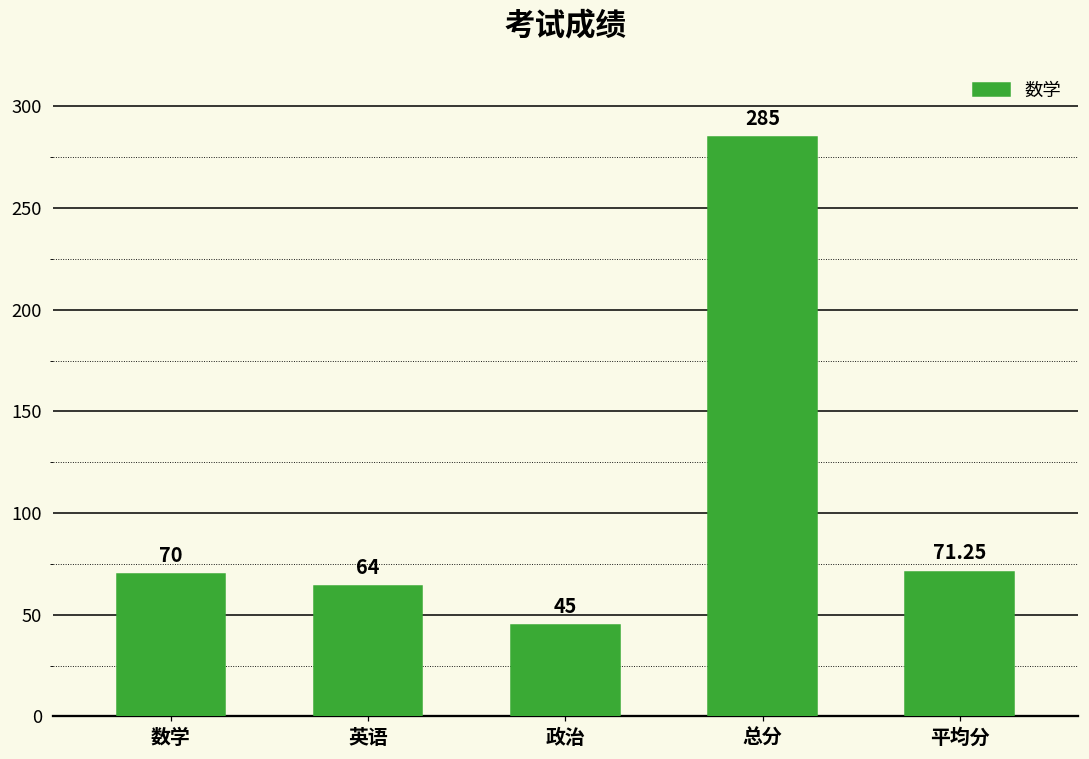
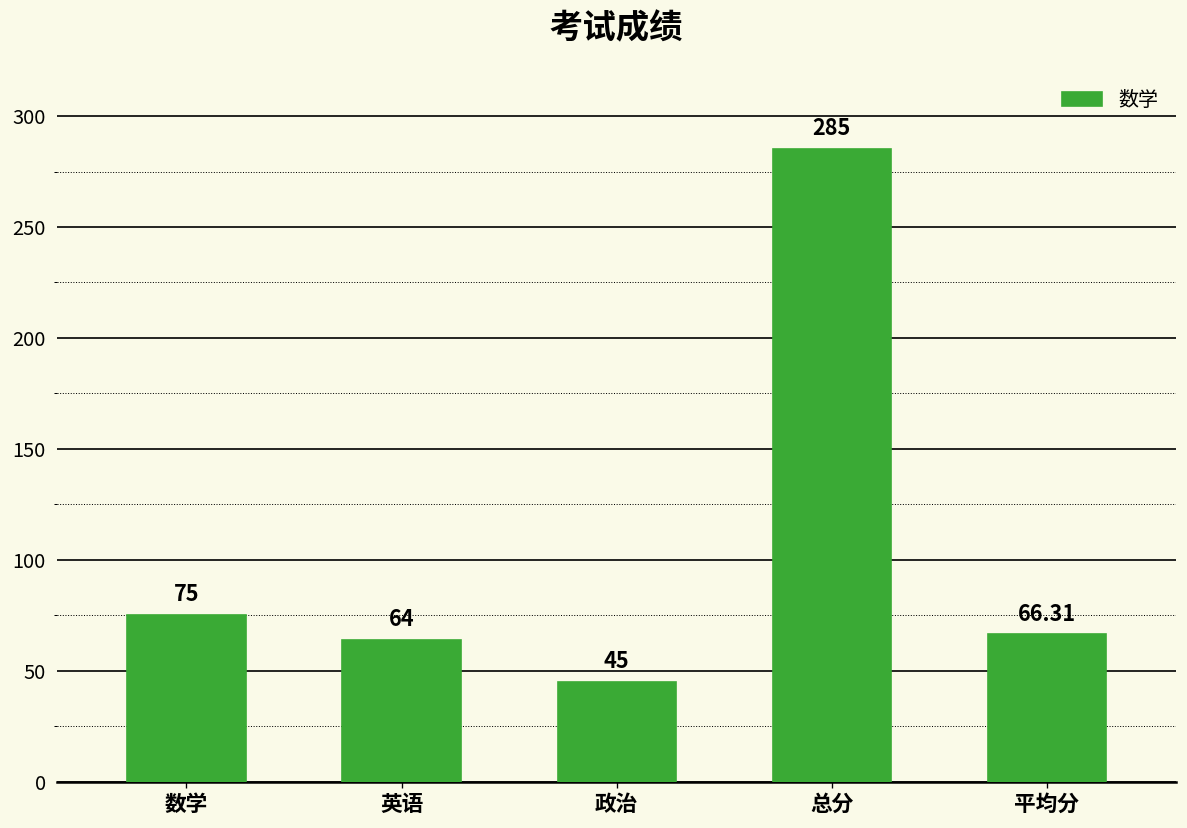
  {
-   "数学": 70,
+   "数学": 75,
    "英语": 64,
    "政治": 45,
    "总分": 285,
-   "平均分": 71.25
+   "平均分": 66.31
  }
